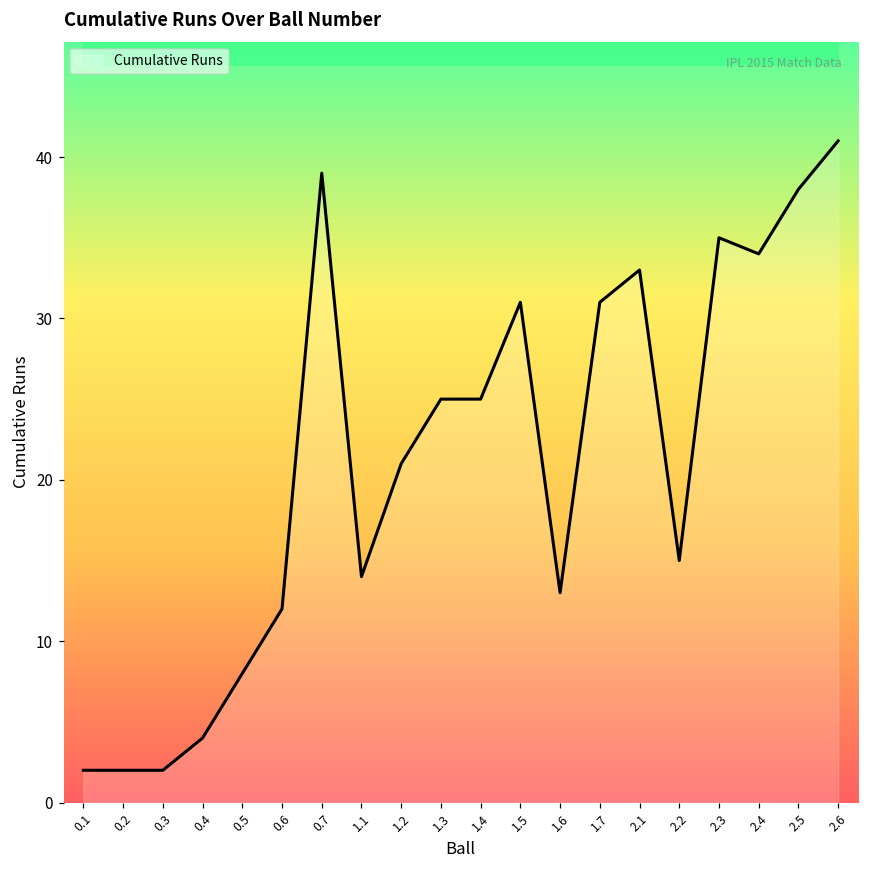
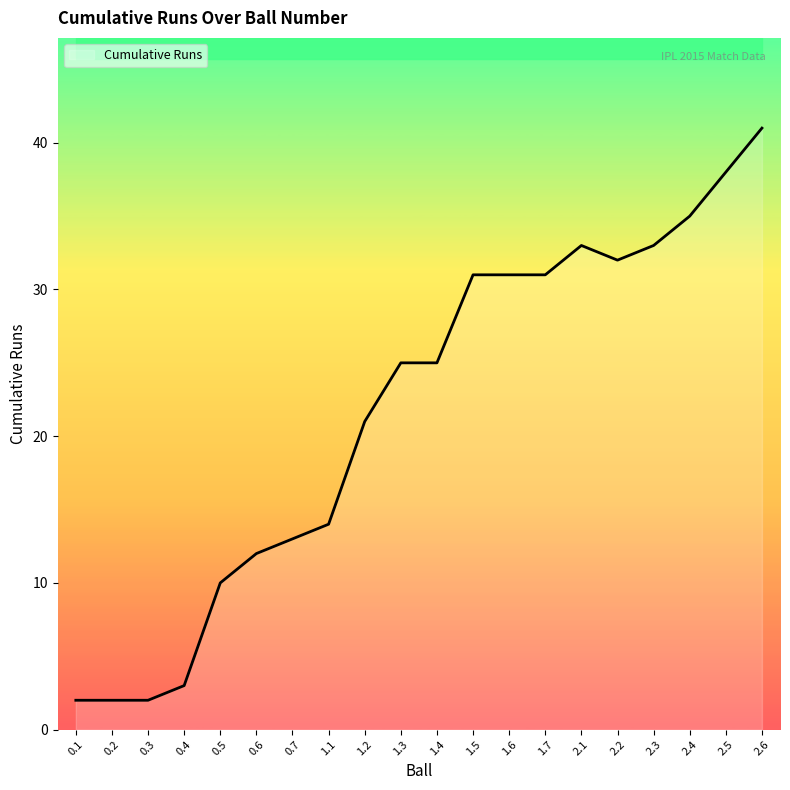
  {
    "Cumulative Runs": {
      "0.1": 2,
      "0.2": 2,
      "0.3": 2,
-     "0.4": 4,
-     "0.5": 8,
+     "0.4": 3,
+     "0.5": 10,
      "0.6": 12,
-     "0.7": 39,
+     "0.7": 13,
      "1.1": 14,
      "1.2": 21,
      "1.3": 25,
      "1.4": 25,
      "1.5": 31,
-     "1.6": 13,
+     "1.6": 31,
      "1.7": 31,
      "2.1": 33,
-     "2.2": 15,
-     "2.3": 35,
-     "2.4": 34,
+     "2.2": 32,
+     "2.3": 33,
+     "2.4": 35,
      "2.5": 38,
      "2.6": 41
    }
  }
